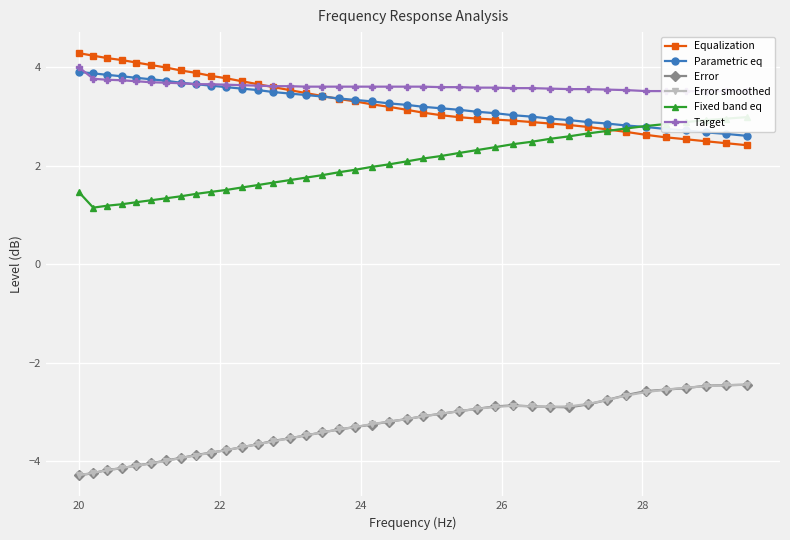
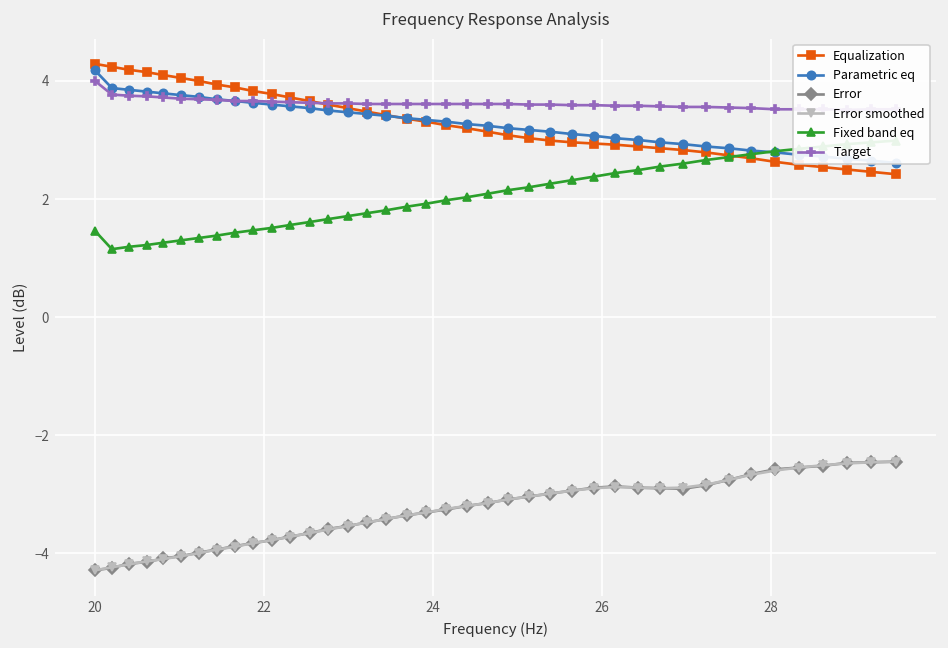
  {
    "Equalization": {
      "20": 4.3
    },
    "Parametric eq": {
-     "20": 3.9
+     "20": 4.2
    },
    "Fixed band eq": {
      "20": 1.5
    },
    "Target": {
      "20": 4.0
    }
  }
